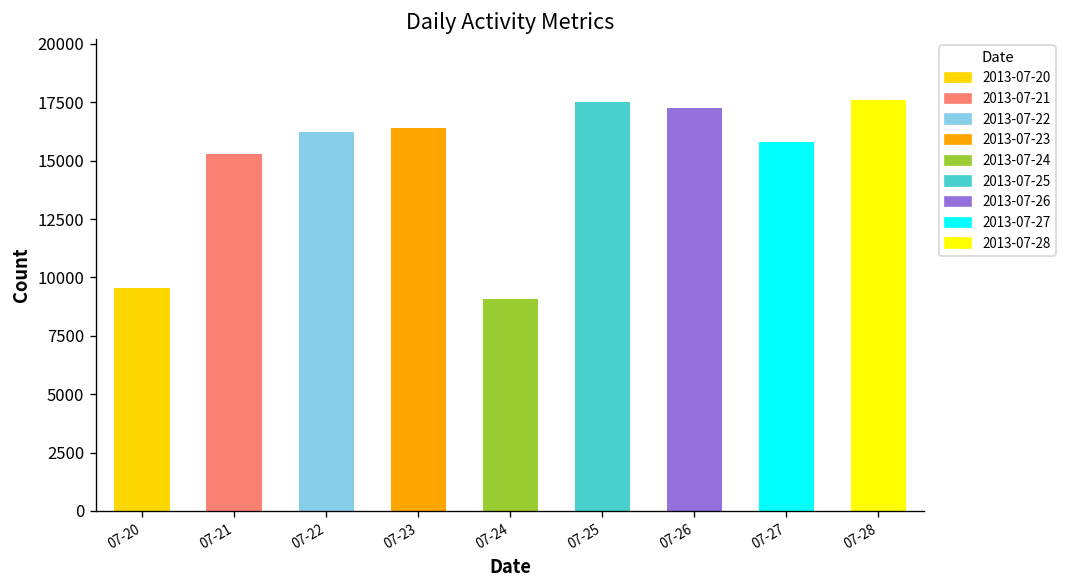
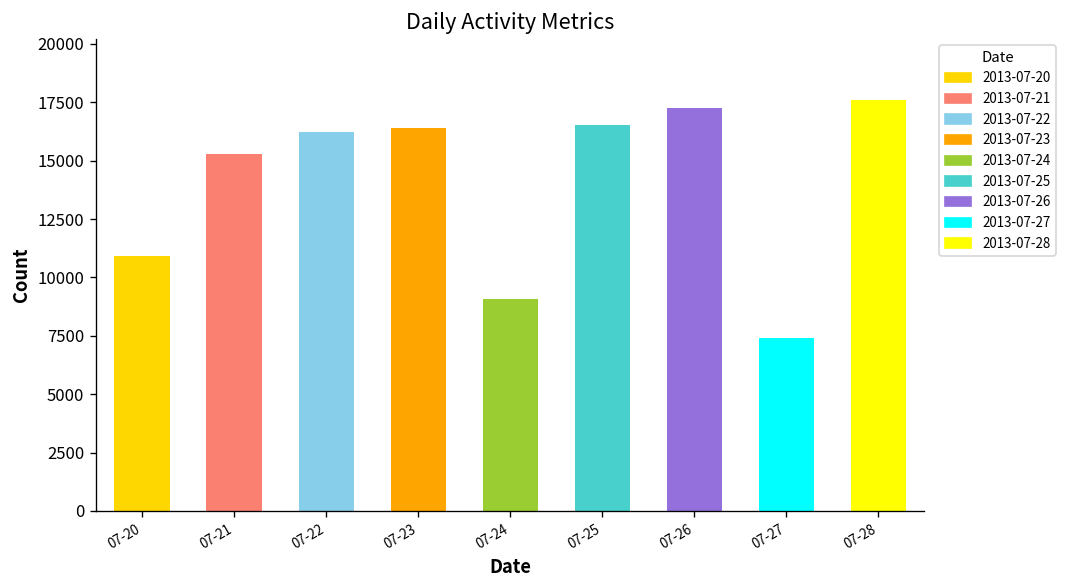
  {
-   "07-20": 9600,
+   "07-20": 10900,
    "07-21": 15300,
    "07-22": 16200,
    "07-23": 16400,
    "07-24": 9100,
-   "07-25": 17500,
+   "07-25": 16500,
    "07-26": 17300,
-   "07-27": 15800,
+   "07-27": 7400,
    "07-28": 17600
  }
